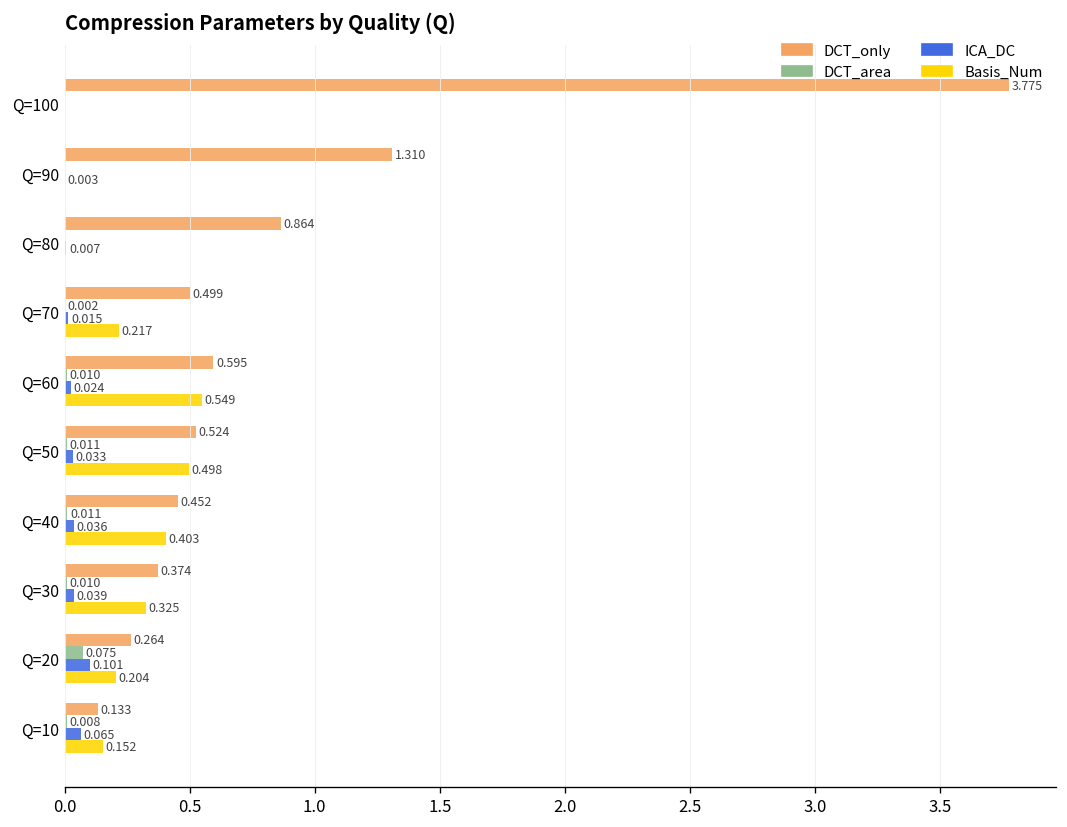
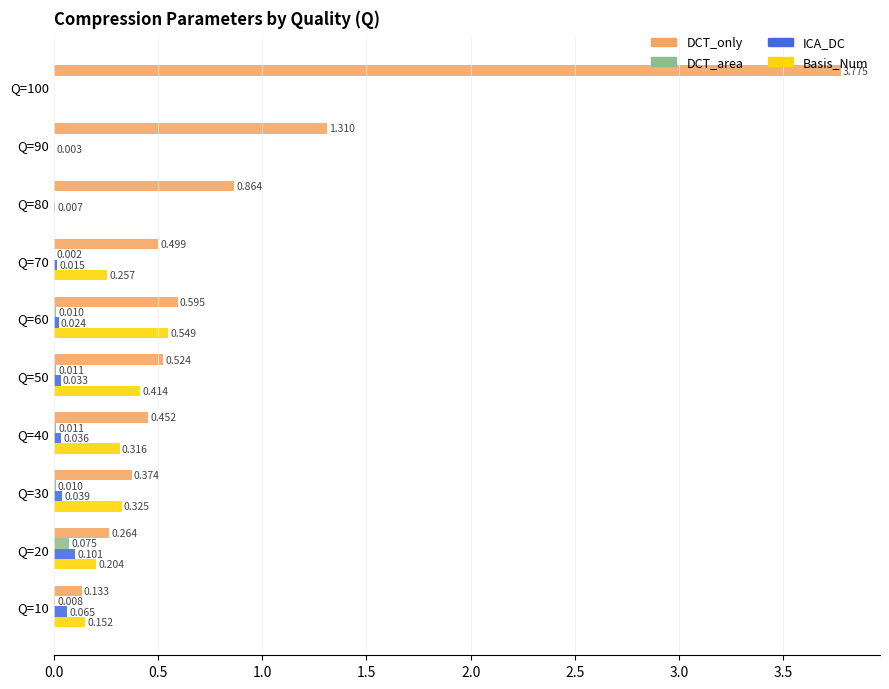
  {
    "DCT_only": {
      "Q=100": 3.775,
      "Q=90": 1.310,
      "Q=80": 0.864,
      "Q=70": 0.499,
      "Q=60": 0.595,
      "Q=50": 0.524,
      "Q=40": 0.452,
      "Q=30": 0.374,
      "Q=20": 0.264,
      "Q=10": 0.133
    },
    "DCT_area": {
      "Q=70": 0.002,
      "Q=60": 0.010,
      "Q=50": 0.011,
      "Q=40": 0.011,
      "Q=30": 0.010,
      "Q=20": 0.075,
      "Q=10": 0.008
    },
    "ICA_DC": {
      "Q=90": 0.003,
      "Q=80": 0.007,
      "Q=70": 0.015,
      "Q=60": 0.024,
      "Q=50": 0.033,
      "Q=40": 0.036,
      "Q=30": 0.039,
      "Q=20": 0.101,
      "Q=10": 0.065
    },
    "Basis_Num": {
-     "Q=70": 0.217,
+     "Q=70": 0.257,
      "Q=60": 0.549,
-     "Q=50": 0.498,
-     "Q=40": 0.403,
+     "Q=50": 0.414,
+     "Q=40": 0.316,
      "Q=30": 0.325,
      "Q=20": 0.204,
      "Q=10": 0.152
    }
  }
